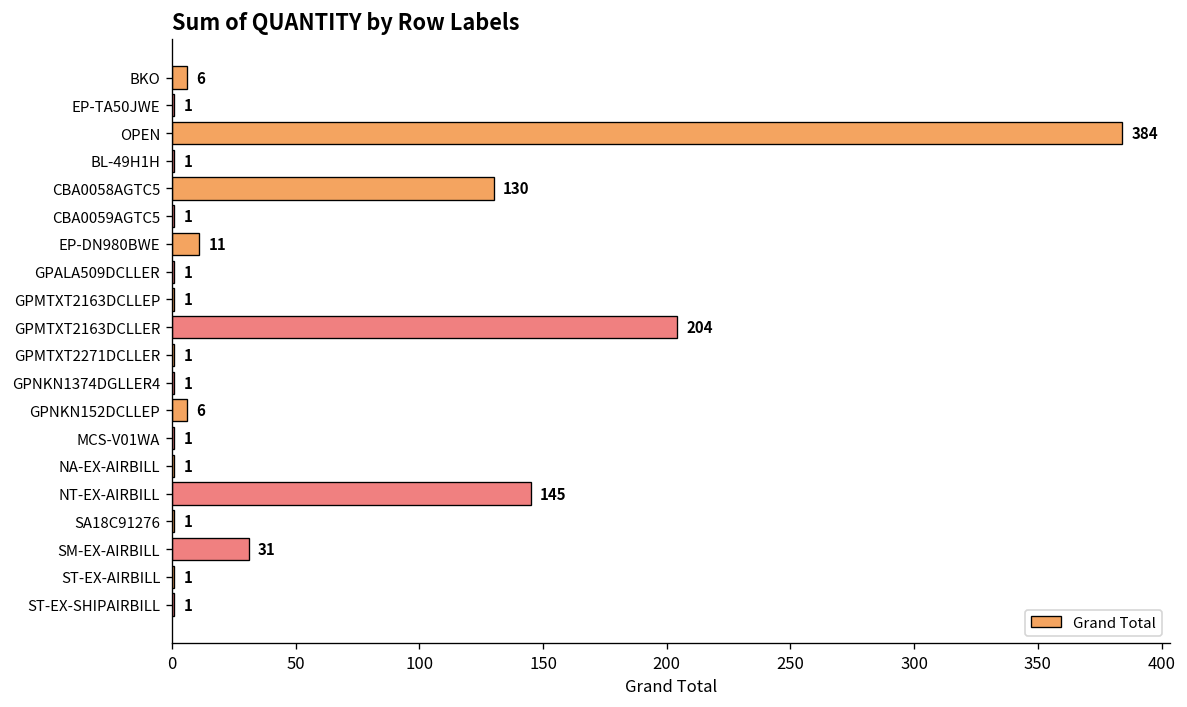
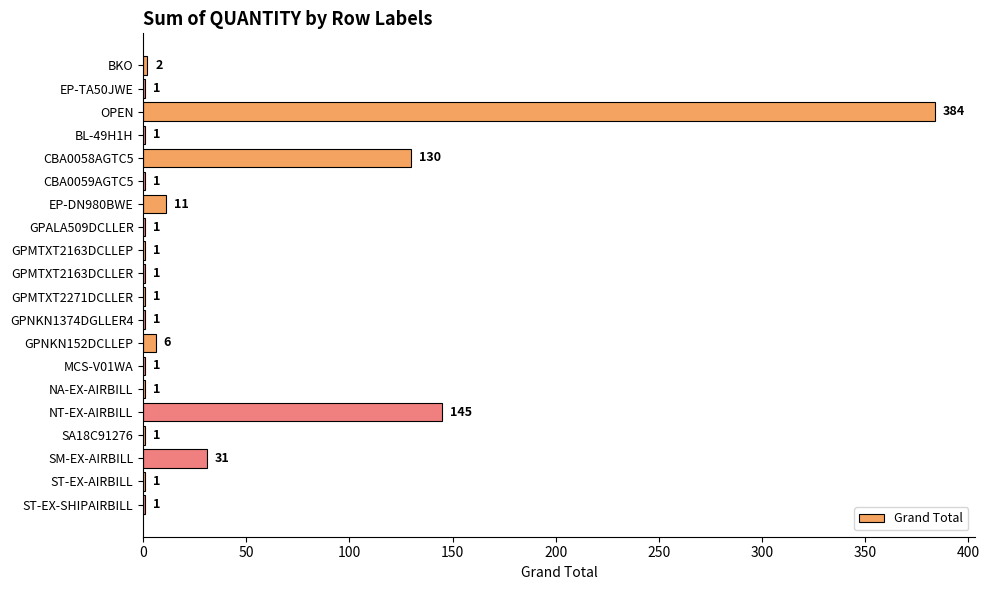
  {
-   "BKO": 6,
+   "BKO": 2,
    "EP-TA50JWE": 1,
    "OPEN": 384,
    "BL-49H1H": 1,
    "CBA0058AGTC5": 130,
    "CBA0059AGTC5": 1,
    "EP-DN980BWE": 11,
    "GPALA509DCLLER": 1,
    "GPMTXT2163DCLLEP": 1,
-   "GPMTXT2163DCLLER": 204,
+   "GPMTXT2163DCLLER": 1,
    "GPMTXT2271DCLLER": 1,
    "GPNKN1374DGLLER4": 1,
    "GPNKN152DCLLEP": 6,
    "MCS-V01WA": 1,
    "NA-EX-AIRBILL": 1,
    "NT-EX-AIRBILL": 145,
    "SA18C91276": 1,
    "SM-EX-AIRBILL": 31,
    "ST-EX-AIRBILL": 1,
    "ST-EX-SHIPAIRBILL": 1
  }
